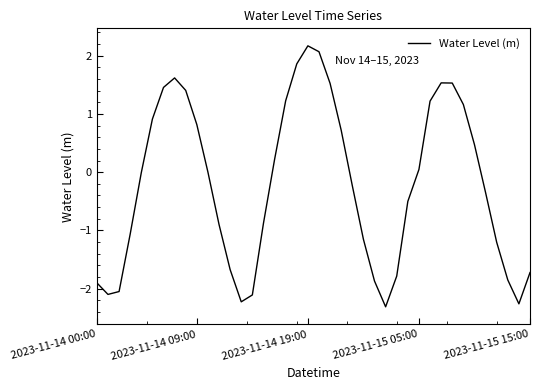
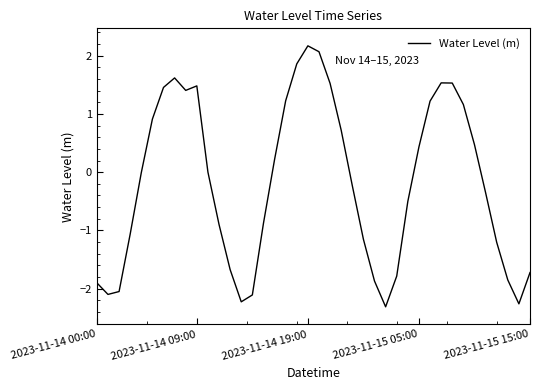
  {
    "2023-11-14 00:00": -1.9,
-   "2023-11-14 09:00": 0.8,
+   "2023-11-14 09:00": 1.5,
    "2023-11-14 19:00": 2.2,
-   "2023-11-15 05:00": 0.0,
+   "2023-11-15 05:00": 0.4,
    "2023-11-15 15:00": -1.7
  }
